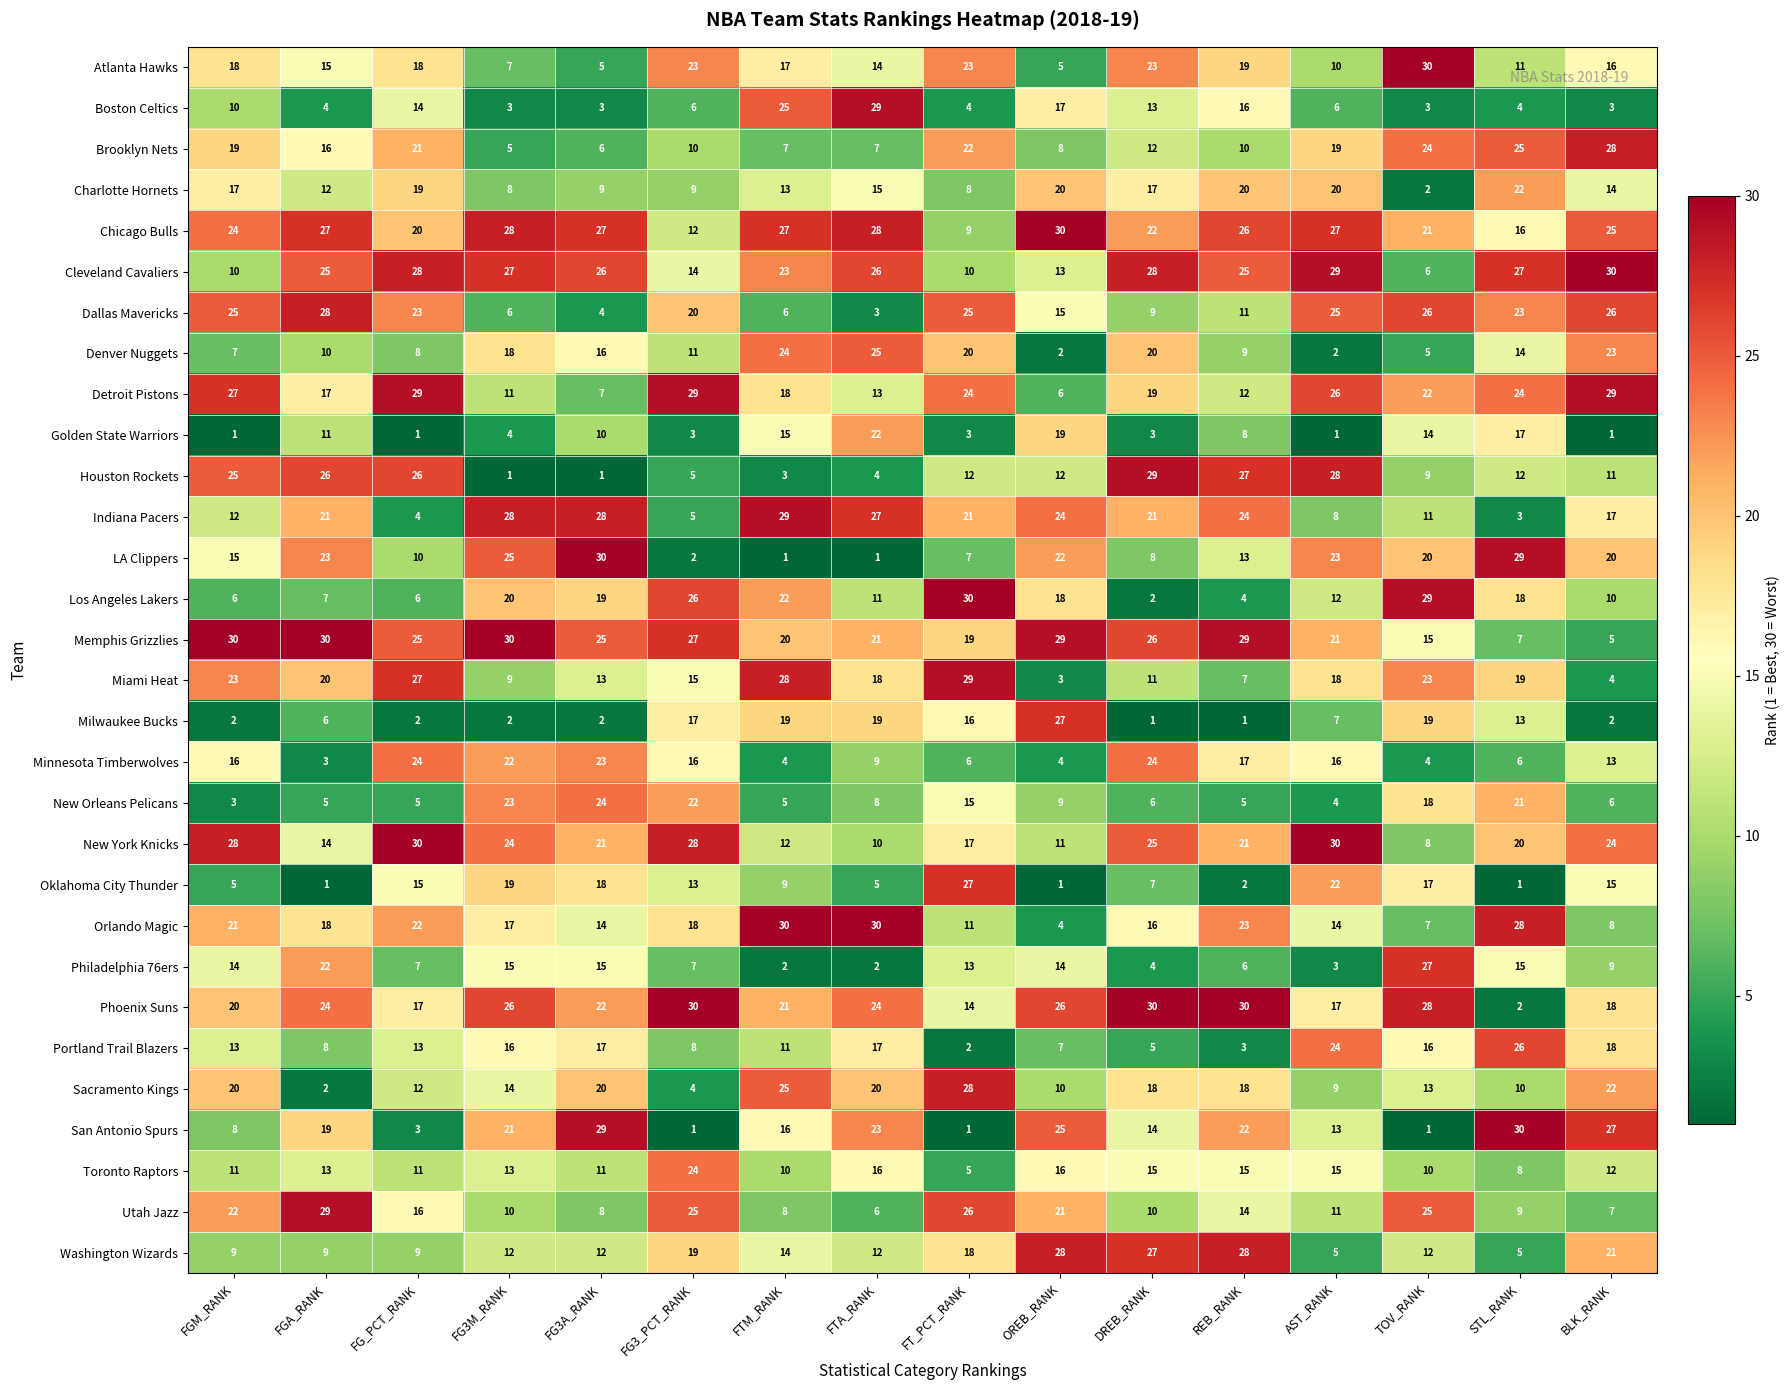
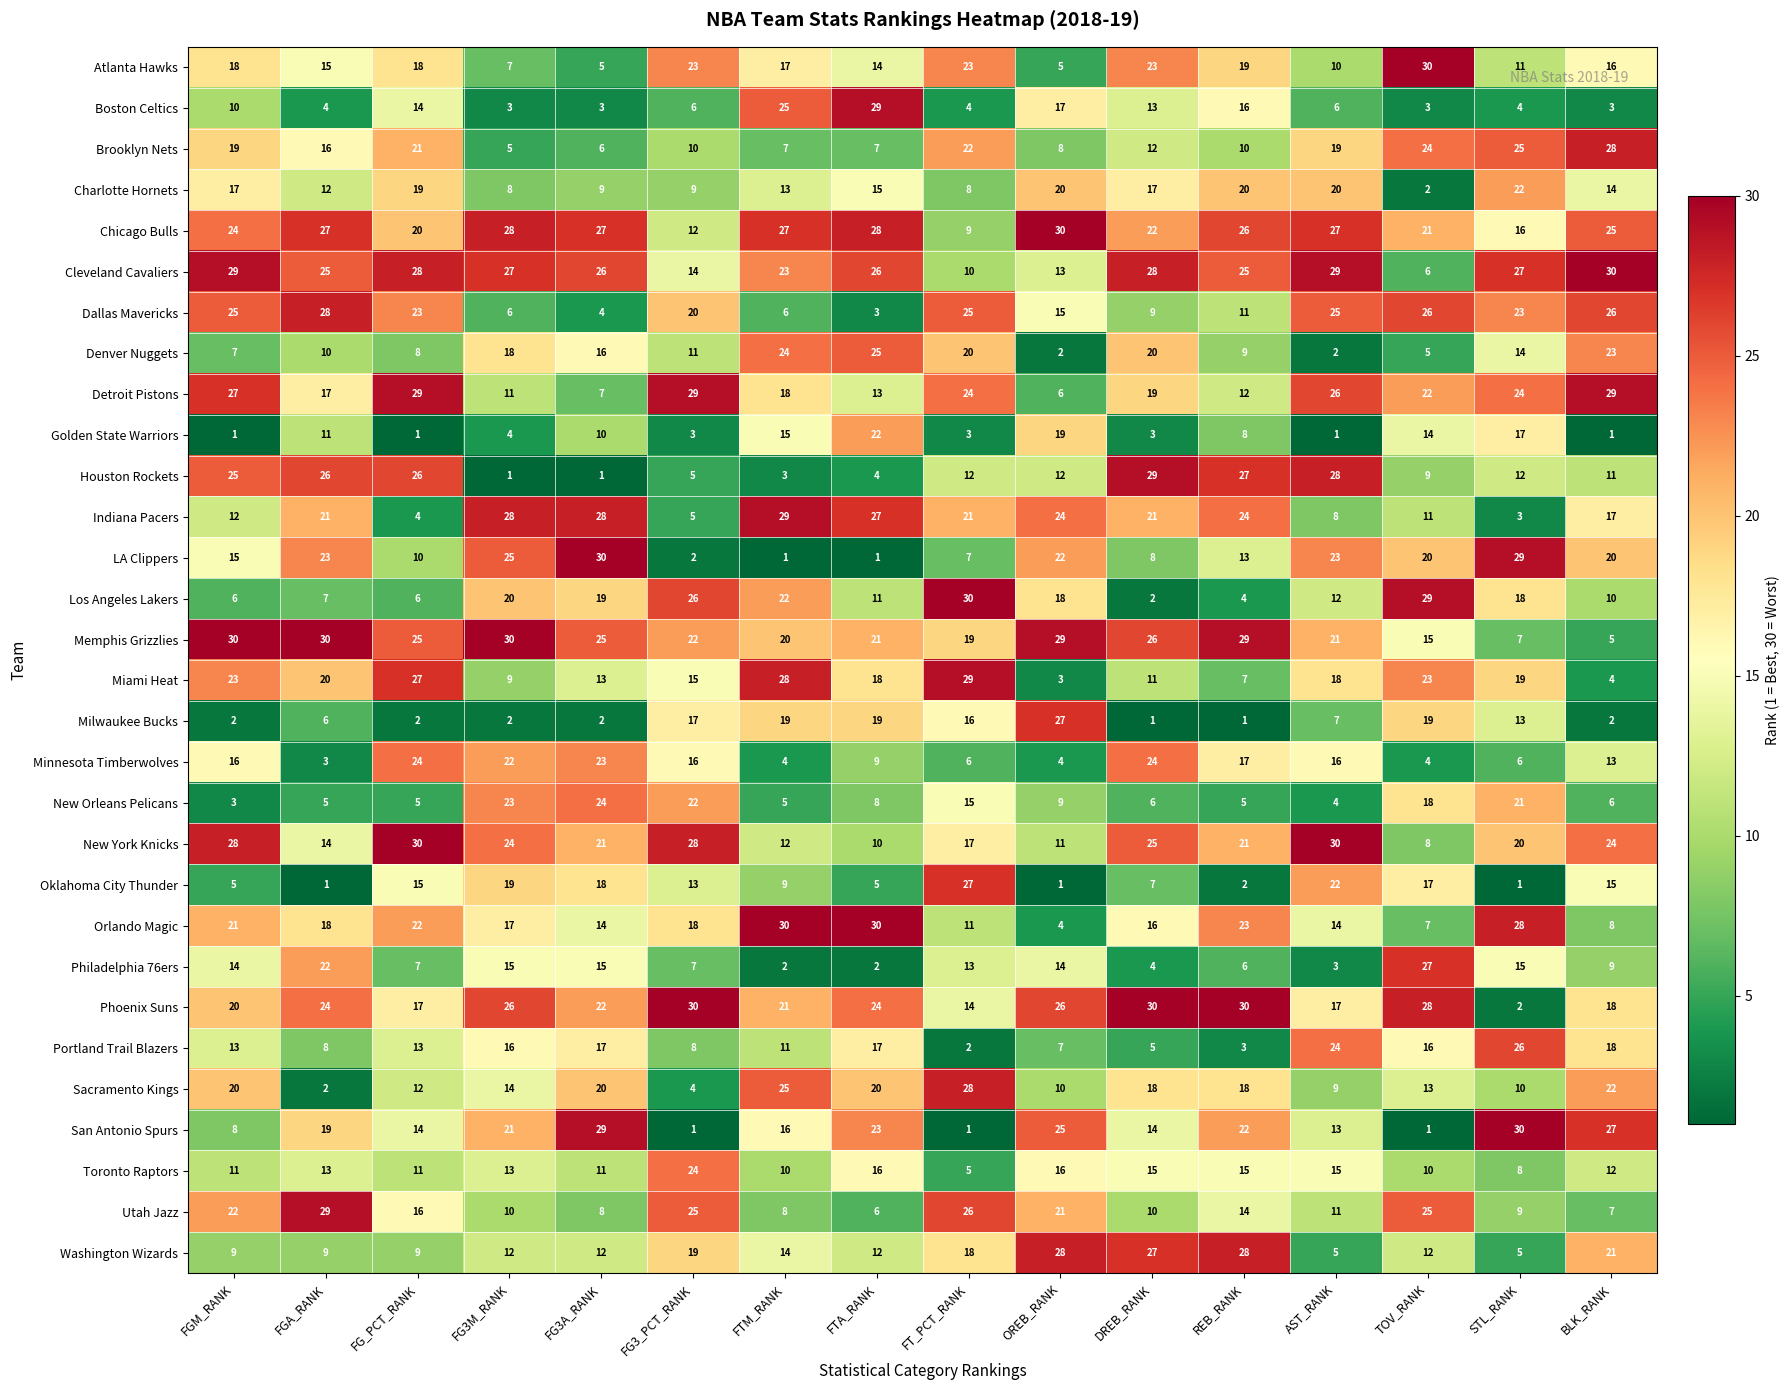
  {
    "Cleveland Cavaliers": {
-     "FGM_RANK": 10,
+     "FGM_RANK": 29,
      "FGA_RANK": 25,
      "FG_PCT_RANK": 28,
      "FG3M_RANK": 27,
      "FG3A_RANK": 26,
      "FG3_PCT_RANK": 14,
      "FTM_RANK": 23,
      "FTA_RANK": 26,
      "FT_PCT_RANK": 10,
      "OREB_RANK": 13,
      "DREB_RANK": 28,
      "REB_RANK": 25,
      "AST_RANK": 29,
      "TOV_RANK": 6,
      "STL_RANK": 27,
      "BLK_RANK": 30
    },
    "Memphis Grizzlies": {
      "FGM_RANK": 30,
      "FGA_RANK": 30,
      "FG_PCT_RANK": 25,
      "FG3M_RANK": 30,
      "FG3A_RANK": 25,
-     "FG3_PCT_RANK": 27,
+     "FG3_PCT_RANK": 22,
      "FTM_RANK": 20,
      "FTA_RANK": 21,
      "FT_PCT_RANK": 19,
      "OREB_RANK": 29,
      "DREB_RANK": 26,
      "REB_RANK": 29,
      "AST_RANK": 21,
      "TOV_RANK": 15,
      "STL_RANK": 7,
      "BLK_RANK": 5
    },
    "San Antonio Spurs": {
      "FGM_RANK": 8,
      "FGA_RANK": 19,
-     "FG_PCT_RANK": 3,
+     "FG_PCT_RANK": 14,
      "FG3M_RANK": 21,
      "FG3A_RANK": 29,
      "FG3_PCT_RANK": 1,
      "FTM_RANK": 16,
      "FTA_RANK": 23,
      "FT_PCT_RANK": 1,
      "OREB_RANK": 25,
      "DREB_RANK": 14,
      "REB_RANK": 22,
      "AST_RANK": 13,
      "TOV_RANK": 1,
      "STL_RANK": 30,
      "BLK_RANK": 27
    }
  }
